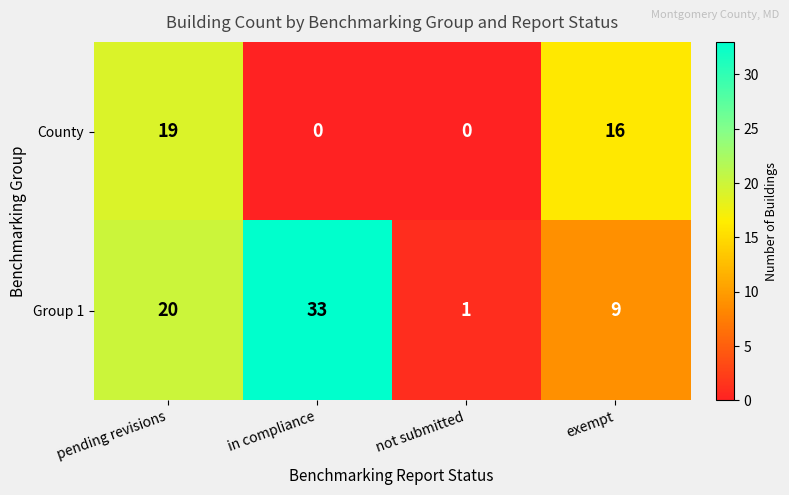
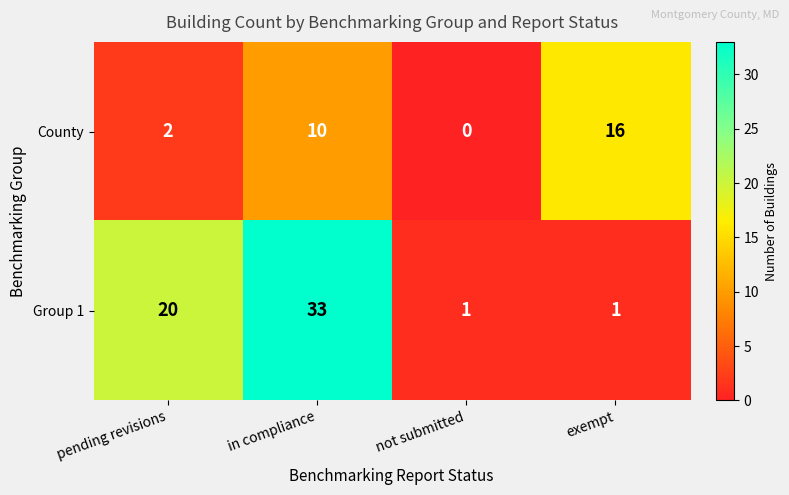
  {
    "County": {
-     "pending revisions": 19,
-     "in compliance": 0,
+     "pending revisions": 2,
+     "in compliance": 10,
      "not submitted": 0,
      "exempt": 16
    },
    "Group 1": {
      "pending revisions": 20,
      "in compliance": 33,
      "not submitted": 1,
-     "exempt": 9
+     "exempt": 1
    }
  }
